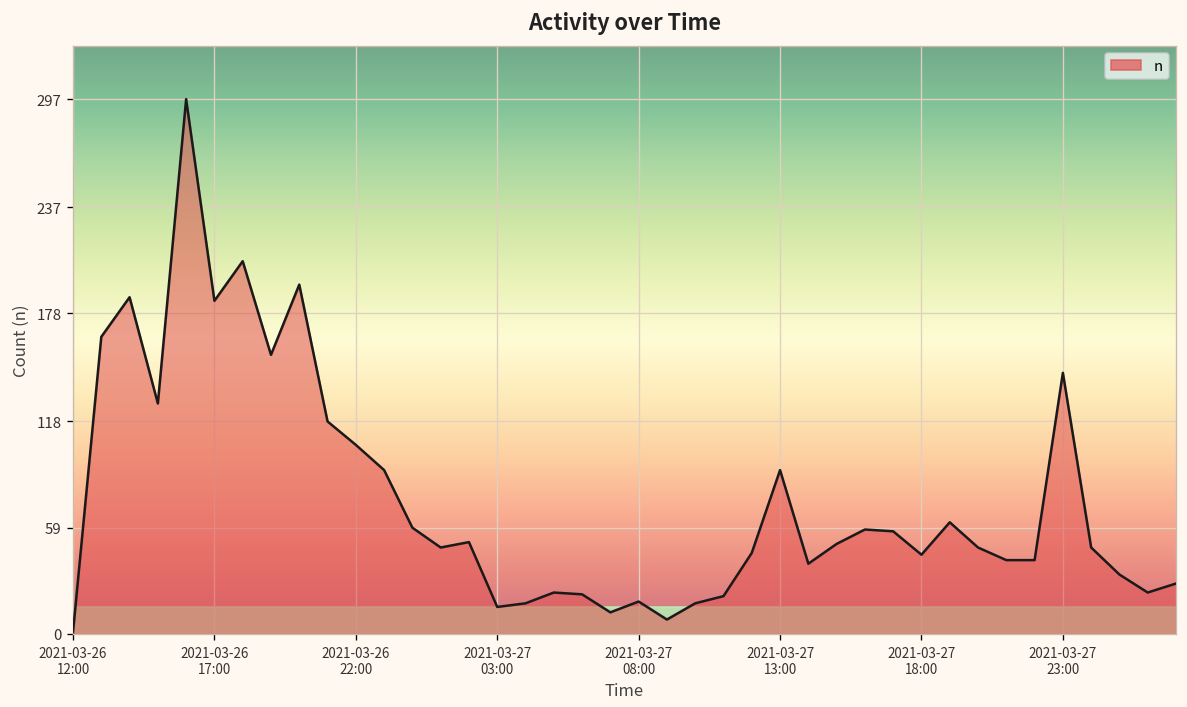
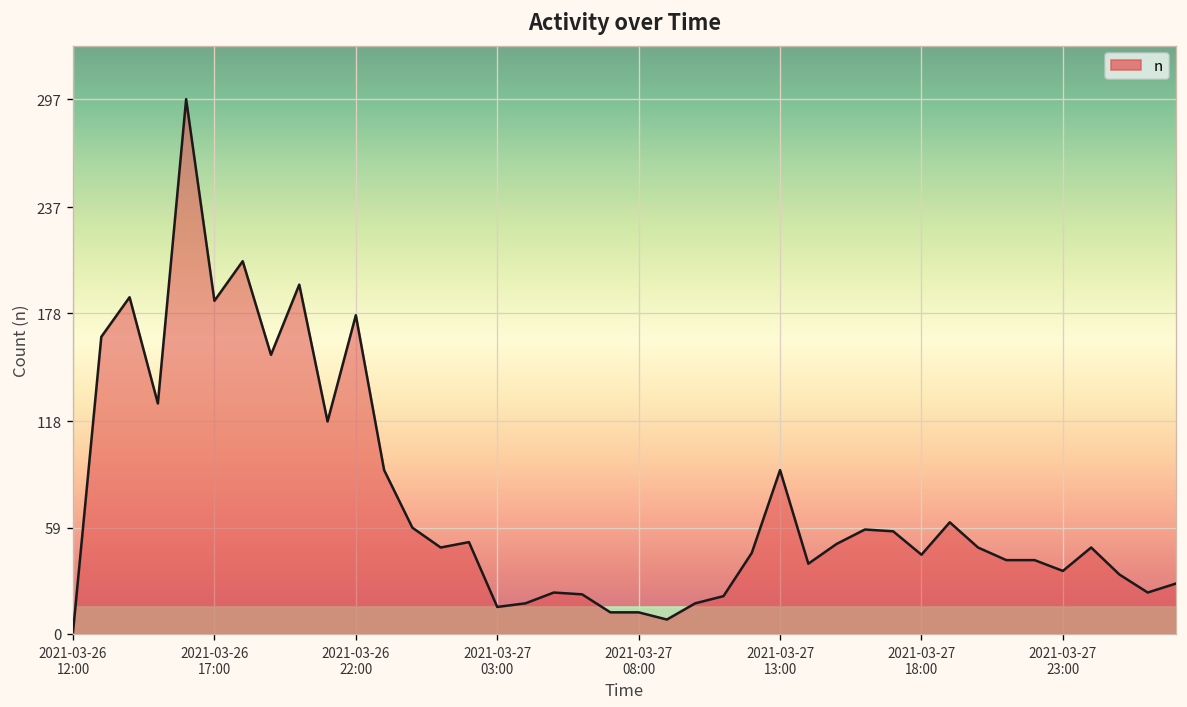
  {
    "2021-03-26 12:00": 1,
    "2021-03-26 17:00": 185,
-   "2021-03-26 22:00": 105,
+   "2021-03-26 22:00": 177,
    "2021-03-27 03:00": 15,
-   "2021-03-27 08:00": 18,
+   "2021-03-27 08:00": 12,
    "2021-03-27 13:00": 91,
    "2021-03-27 18:00": 44,
-   "2021-03-27 23:00": 145
+   "2021-03-27 23:00": 35
  }
